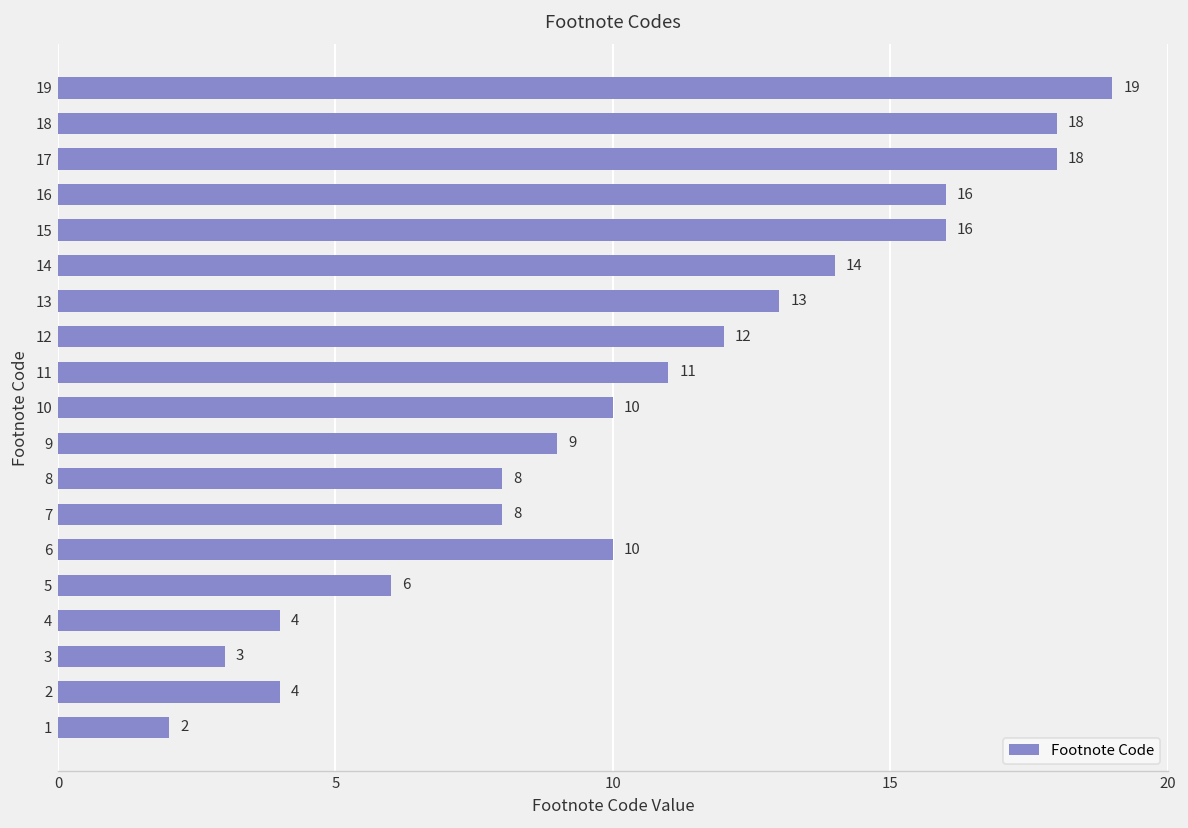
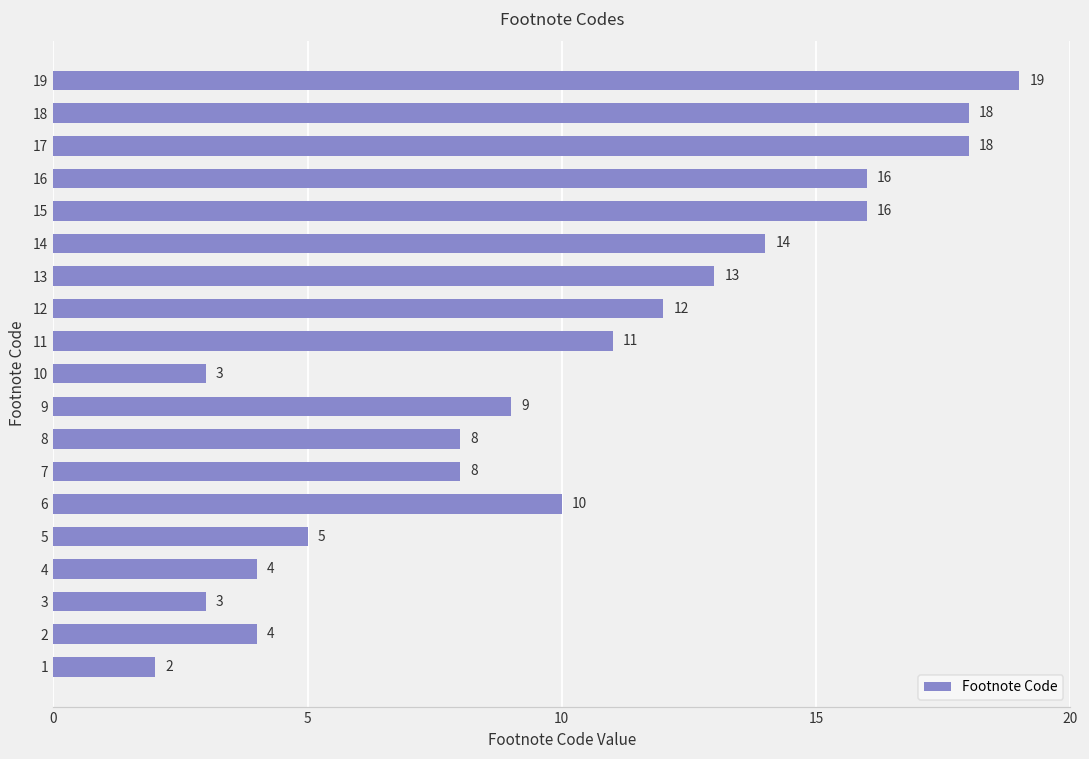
  {
    "19": 19,
    "18": 18,
    "17": 18,
    "16": 16,
    "15": 16,
    "14": 14,
    "13": 13,
    "12": 12,
    "11": 11,
-   "10": 10,
+   "10": 3,
    "9": 9,
    "8": 8,
    "7": 8,
    "6": 10,
-   "5": 6,
+   "5": 5,
    "4": 4,
    "3": 3,
    "2": 4,
    "1": 2
  }
